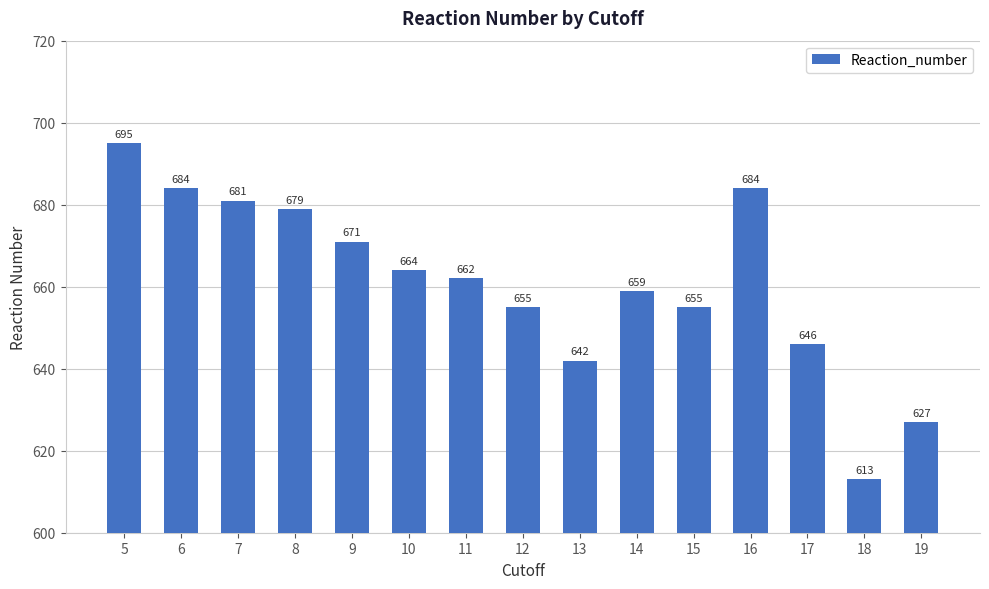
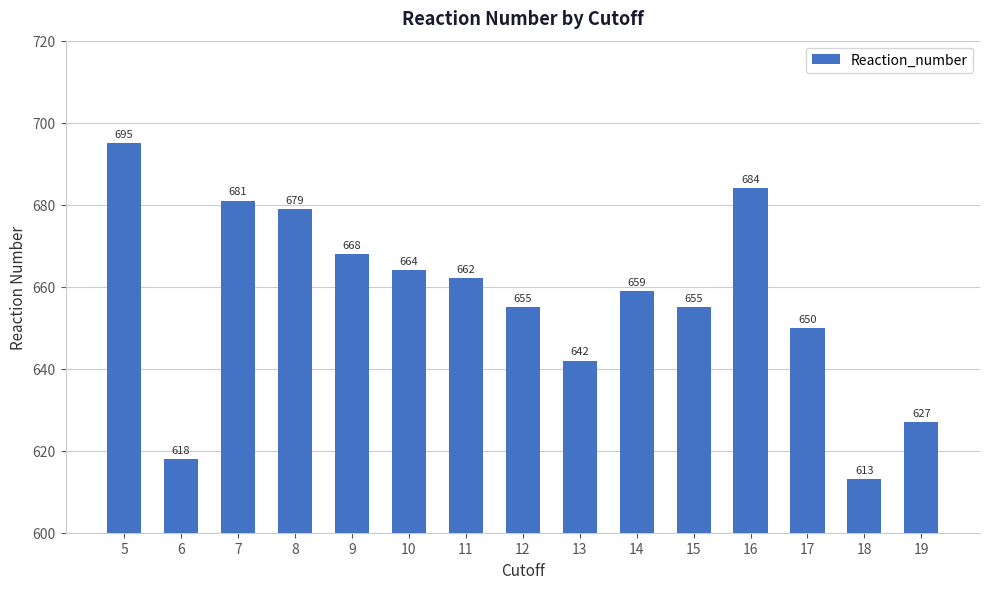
  {
    "5": 695,
-   "6": 684,
+   "6": 618,
    "7": 681,
    "8": 679,
-   "9": 671,
+   "9": 668,
    "10": 664,
    "11": 662,
    "12": 655,
    "13": 642,
    "14": 659,
    "15": 655,
    "16": 684,
-   "17": 646,
+   "17": 650,
    "18": 613,
    "19": 627
  }
